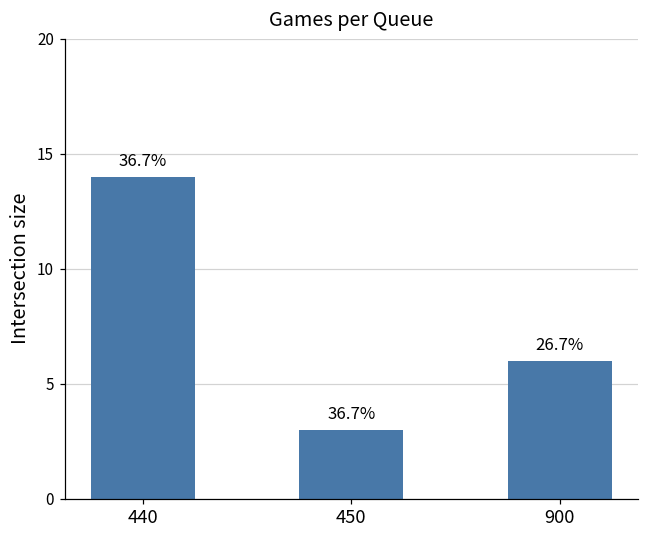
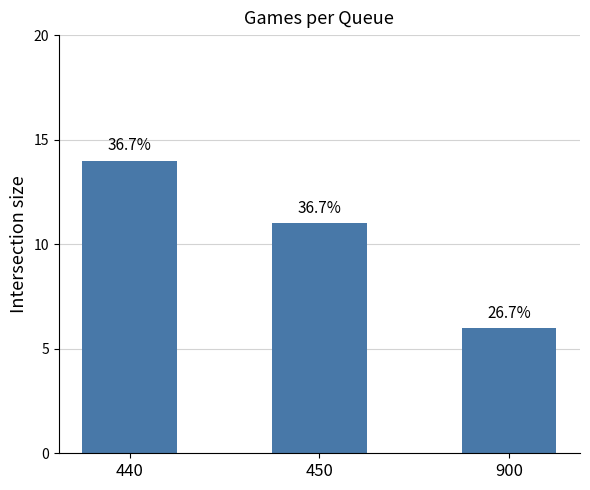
  {
-   "450": 3
+   "450": 11
  }
